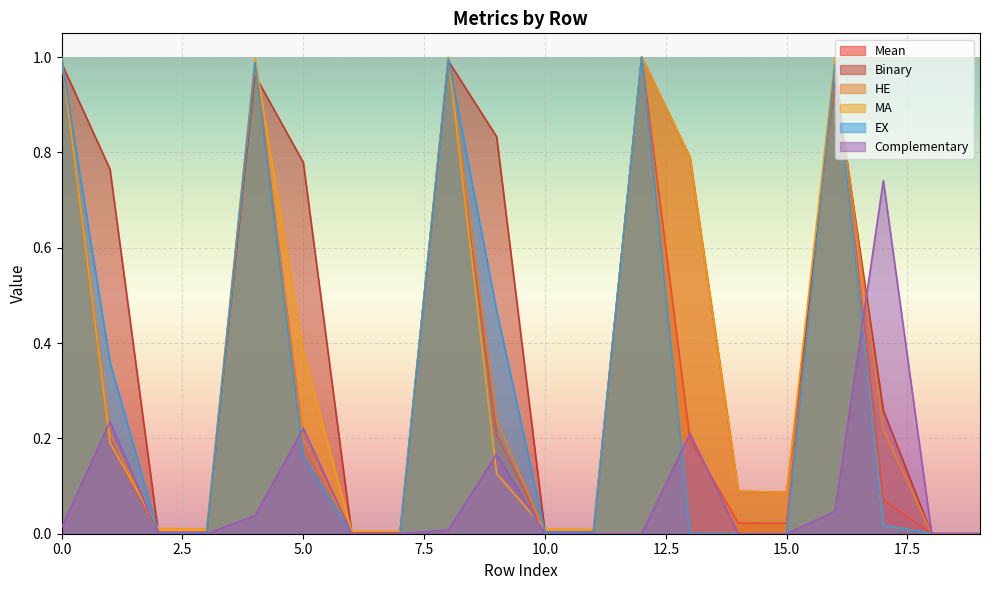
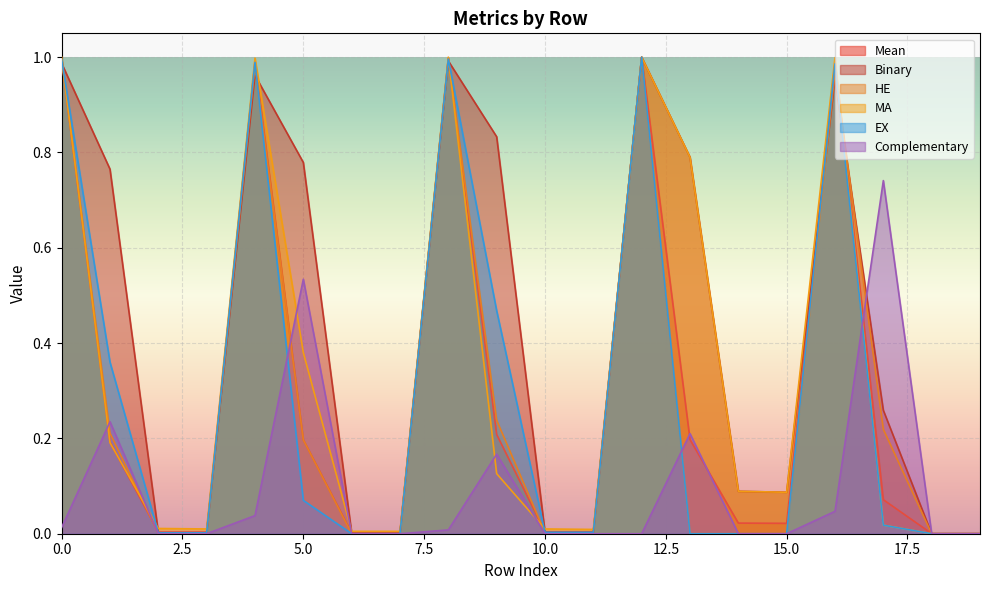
  {
    "EX": {
-     "5.0": 0.16
+     "5.0": 0.07
    },
    "Complementary": {
      "0.0": 0.01,
-     "5.0": 0.22
+     "5.0": 0.53
    }
  }
